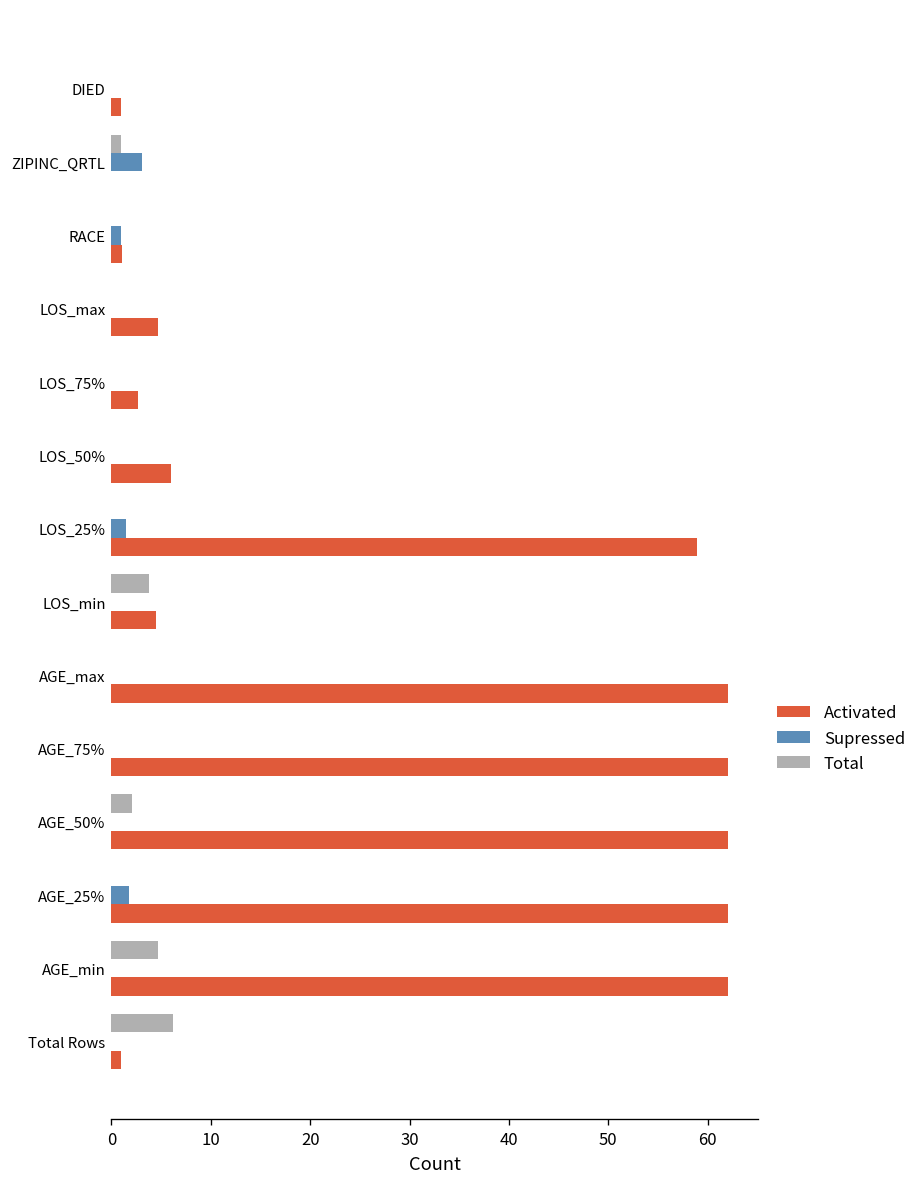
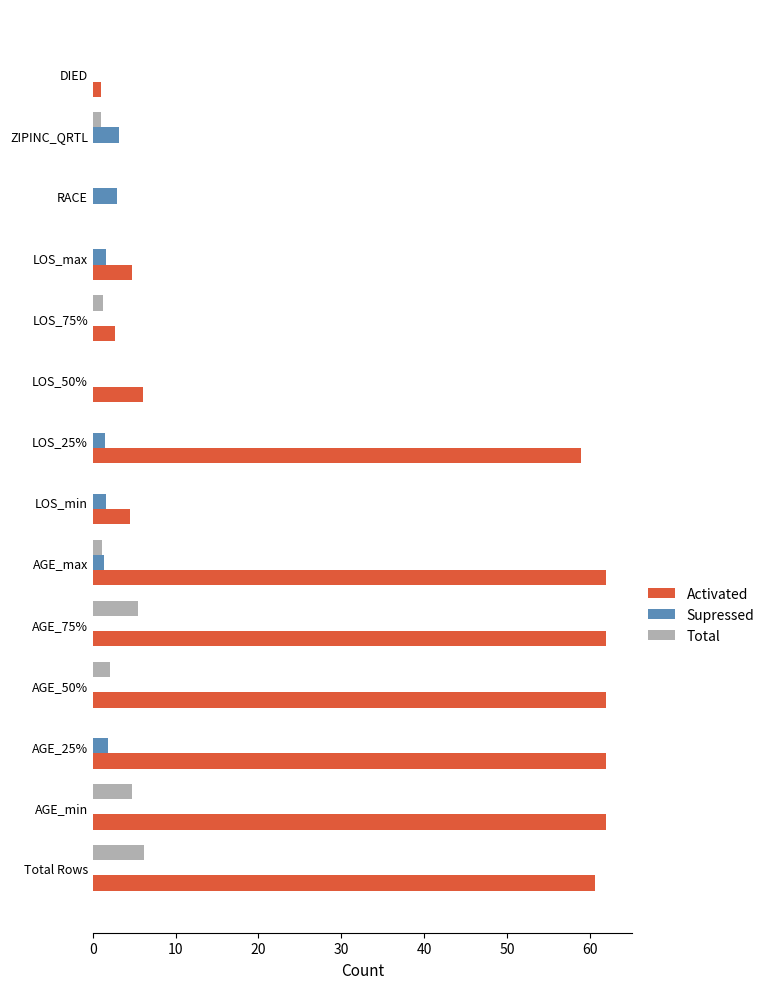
  {
    "Activated": {
      "DIED": 1,
      "ZIPINC_QRTL": 0,
-     "RACE": 1,
+     "RACE": 0,
      "LOS_max": 5,
      "LOS_75%": 3,
      "LOS_50%": 6,
      "LOS_25%": 59,
      "LOS_min": 5,
      "AGE_max": 62,
      "AGE_75%": 62,
      "AGE_50%": 62,
      "AGE_25%": 62,
      "AGE_min": 62,
-     "Total Rows": 1
+     "Total Rows": 61
    },
    "Supressed": {
      "DIED": 0,
      "ZIPINC_QRTL": 3,
-     "RACE": 1,
-     "LOS_max": 0,
+     "RACE": 3,
+     "LOS_max": 2,
      "LOS_75%": 0,
      "LOS_50%": 0,
      "LOS_25%": 2,
-     "LOS_min": 0,
-     "AGE_max": 0,
+     "LOS_min": 2,
+     "AGE_max": 1,
      "AGE_75%": 0,
      "AGE_50%": 0,
      "AGE_25%": 2,
      "AGE_min": 0,
      "Total Rows": 0
    },
    "Total": {
      "DIED": 0,
      "ZIPINC_QRTL": 1,
      "RACE": 0,
      "LOS_max": 0,
-     "LOS_75%": 0,
+     "LOS_75%": 1,
      "LOS_50%": 0,
      "LOS_25%": 0,
-     "LOS_min": 4,
-     "AGE_max": 0,
-     "AGE_75%": 0,
+     "LOS_min": 0,
+     "AGE_max": 1,
+     "AGE_75%": 6,
      "AGE_50%": 2,
      "AGE_25%": 0,
      "AGE_min": 5,
      "Total Rows": 6
    }
  }
